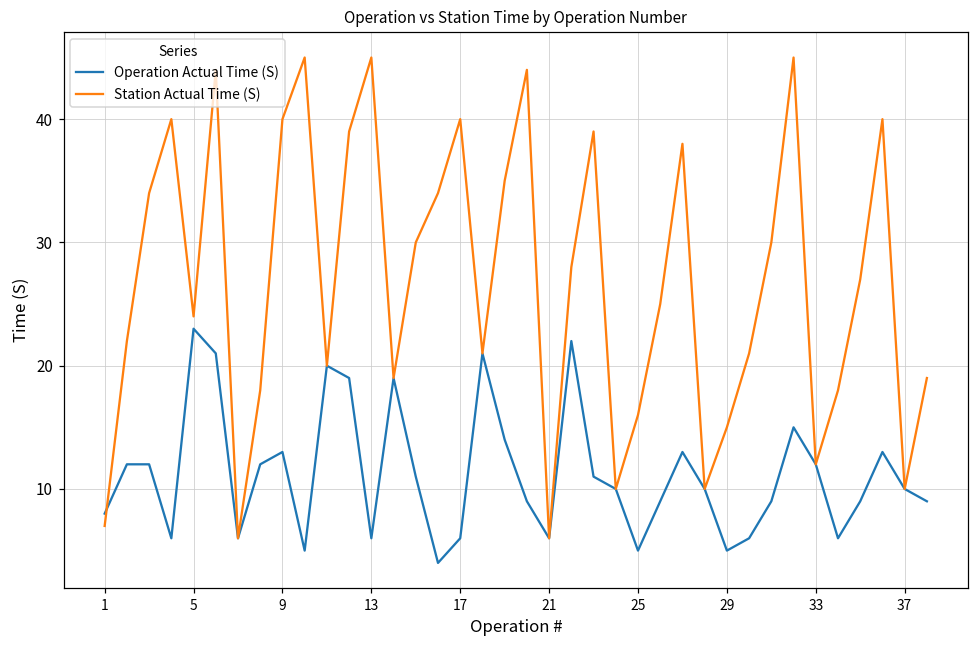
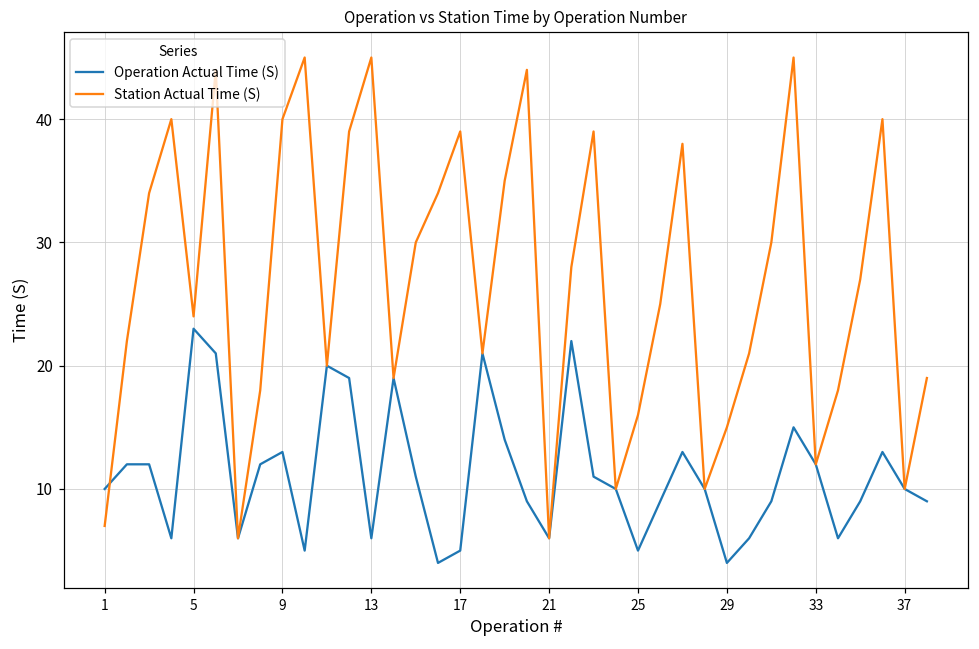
  {
    "Operation Actual Time (S)": {
-     "1": 8,
+     "1": 10,
      "5": 23,
      "9": 13,
      "13": 6,
-     "17": 6,
+     "17": 5,
      "25": 5,
-     "29": 5
+     "29": 4
    },
    "Station Actual Time (S)": {
      "1": 7,
      "5": 24,
      "9": 40,
      "13": 45,
-     "17": 40,
+     "17": 39,
      "25": 16,
      "29": 15
    }
  }
